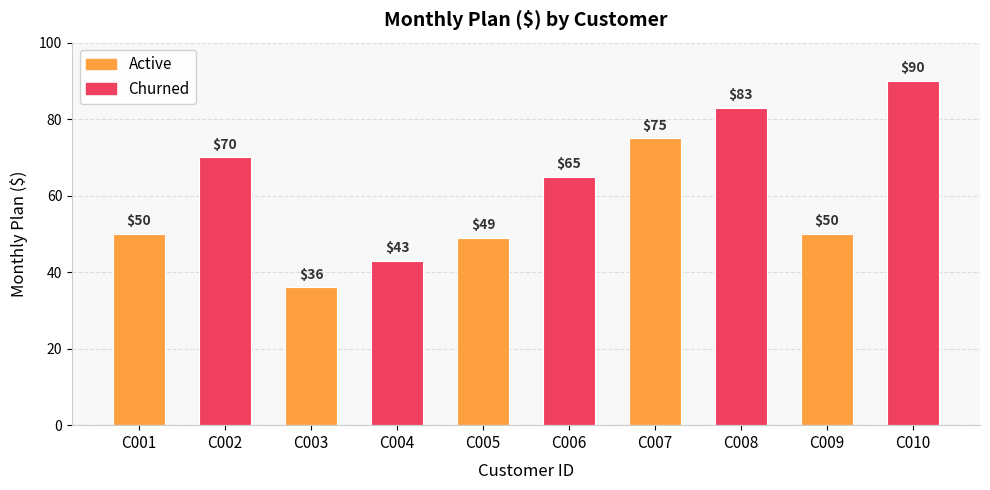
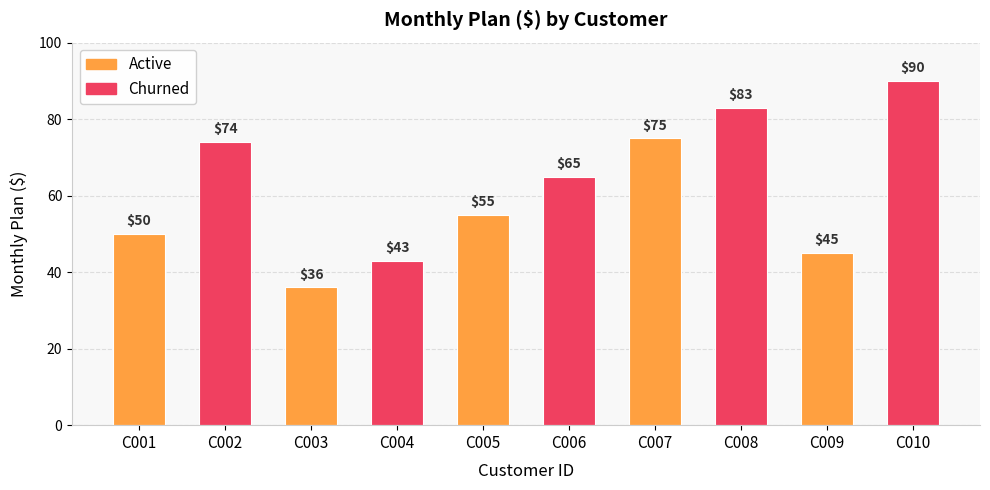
  {
    "C001": "$50",
-   "C002": "$70",
+   "C002": "$74",
    "C003": "$36",
    "C004": "$43",
-   "C005": "$49",
+   "C005": "$55",
    "C006": "$65",
    "C007": "$75",
    "C008": "$83",
-   "C009": "$50",
+   "C009": "$45",
    "C010": "$90"
  }
